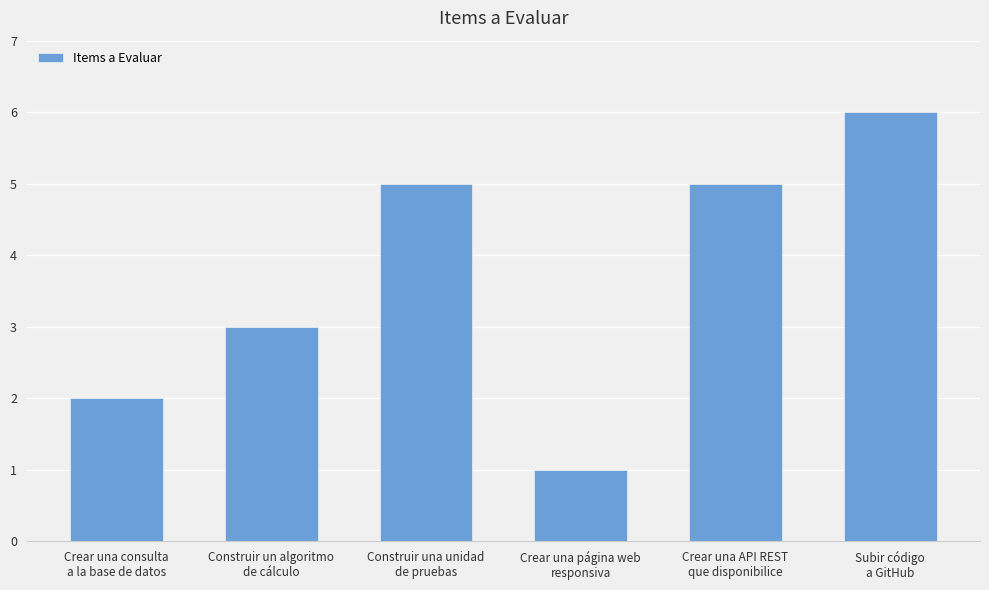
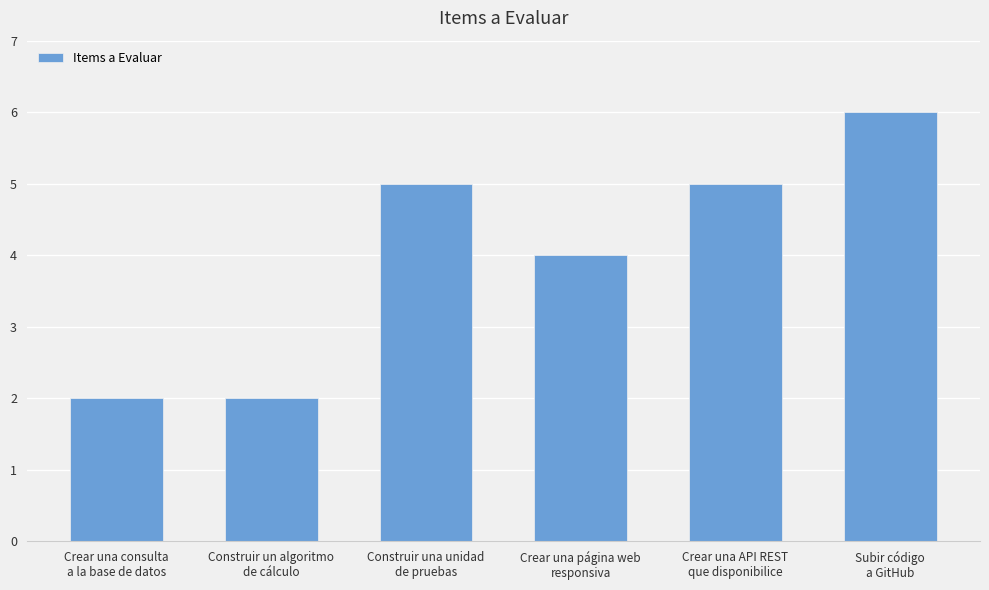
  {
    "Crear una consulta a la base de datos": 2,
-   "Construir un algoritmo de cálculo": 3,
+   "Construir un algoritmo de cálculo": 2,
    "Construir una unidad de pruebas": 5,
-   "Crear una página web responsiva": 1,
+   "Crear una página web responsiva": 4,
    "Crear una API REST que disponibilice": 5,
    "Subir código a GitHub": 6
  }
